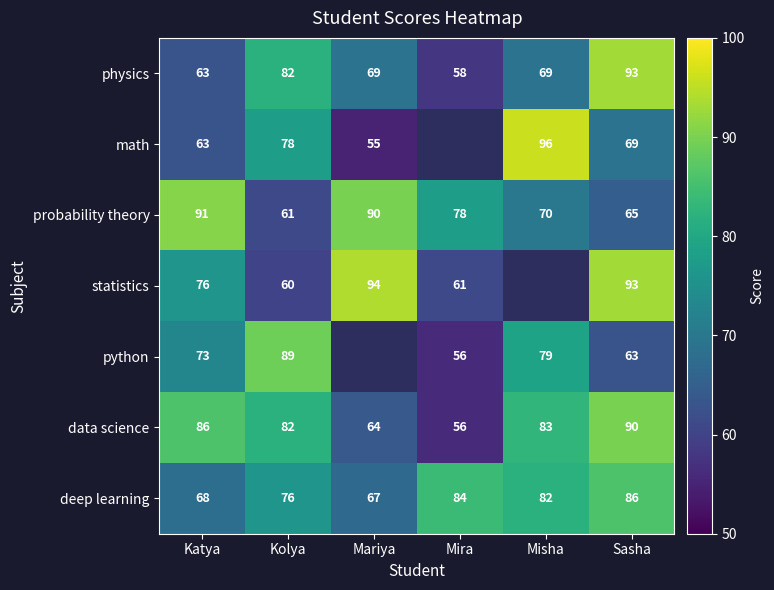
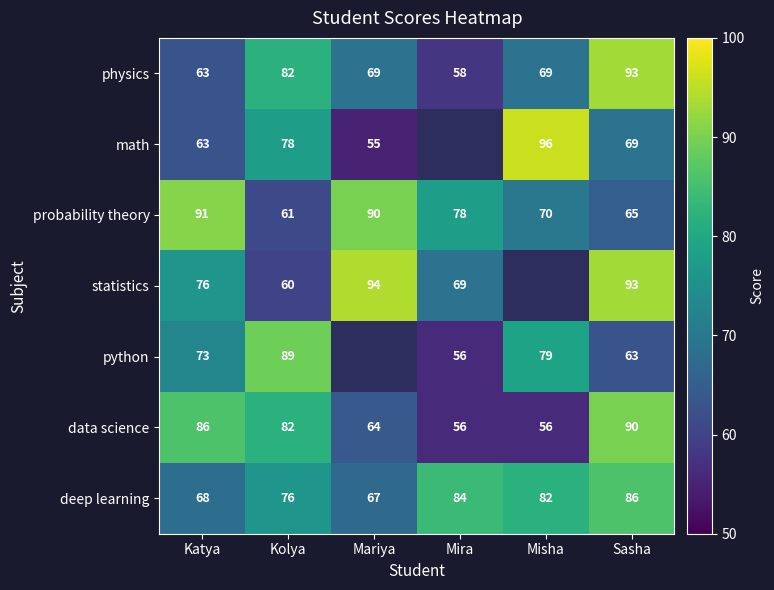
  {
    "physics": {
      "Katya": 63,
      "Kolya": 82,
      "Mariya": 69,
      "Mira": 58,
      "Misha": 69,
      "Sasha": 93
    },
    "math": {
      "Katya": 63,
      "Kolya": 78,
      "Mariya": 55,
      "Misha": 96,
      "Sasha": 69
    },
    "probability theory": {
      "Katya": 91,
      "Kolya": 61,
      "Mariya": 90,
      "Mira": 78,
      "Misha": 70,
      "Sasha": 65
    },
    "statistics": {
      "Katya": 76,
      "Kolya": 60,
      "Mariya": 94,
-     "Mira": 61,
+     "Mira": 69,
      "Sasha": 93
    },
    "python": {
      "Katya": 73,
      "Kolya": 89,
      "Mira": 56,
      "Misha": 79,
      "Sasha": 63
    },
    "data science": {
      "Katya": 86,
      "Kolya": 82,
      "Mariya": 64,
      "Mira": 56,
-     "Misha": 83,
+     "Misha": 56,
      "Sasha": 90
    },
    "deep learning": {
      "Katya": 68,
      "Kolya": 76,
      "Mariya": 67,
      "Mira": 84,
      "Misha": 82,
      "Sasha": 86
    }
  }
